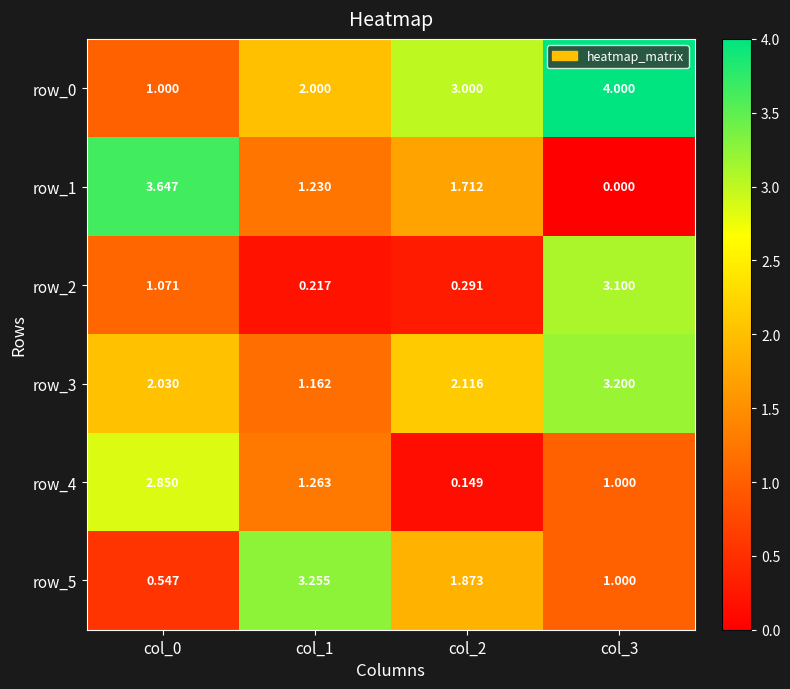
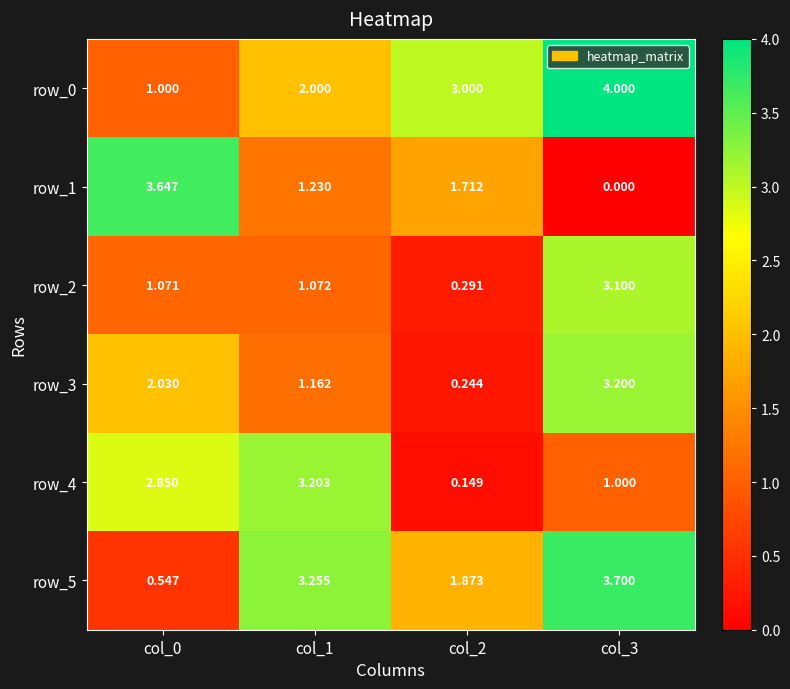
  {
    "row_0": {
      "col_0": 1.000,
      "col_1": 2.000,
      "col_2": 3.000,
      "col_3": 4.000
    },
    "row_1": {
      "col_0": 3.647,
      "col_1": 1.230,
      "col_2": 1.712,
      "col_3": 0.000
    },
    "row_2": {
      "col_0": 1.071,
-     "col_1": 0.217,
+     "col_1": 1.072,
      "col_2": 0.291,
      "col_3": 3.100
    },
    "row_3": {
      "col_0": 2.030,
      "col_1": 1.162,
-     "col_2": 2.116,
+     "col_2": 0.244,
      "col_3": 3.200
    },
    "row_4": {
      "col_0": 2.850,
-     "col_1": 1.263,
+     "col_1": 3.203,
      "col_2": 0.149,
      "col_3": 1.000
    },
    "row_5": {
      "col_0": 0.547,
      "col_1": 3.255,
      "col_2": 1.873,
-     "col_3": 1.000
+     "col_3": 3.700
    }
  }
